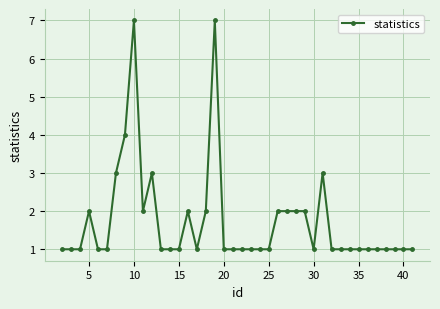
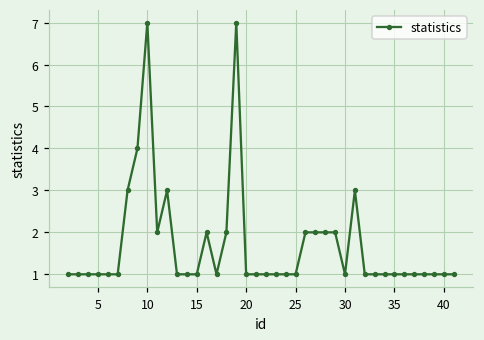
  {
-   "5": 2,
+   "5": 1,
    "10": 7,
    "15": 1,
    "20": 1,
    "25": 1,
    "30": 1,
    "35": 1,
    "40": 1
  }
